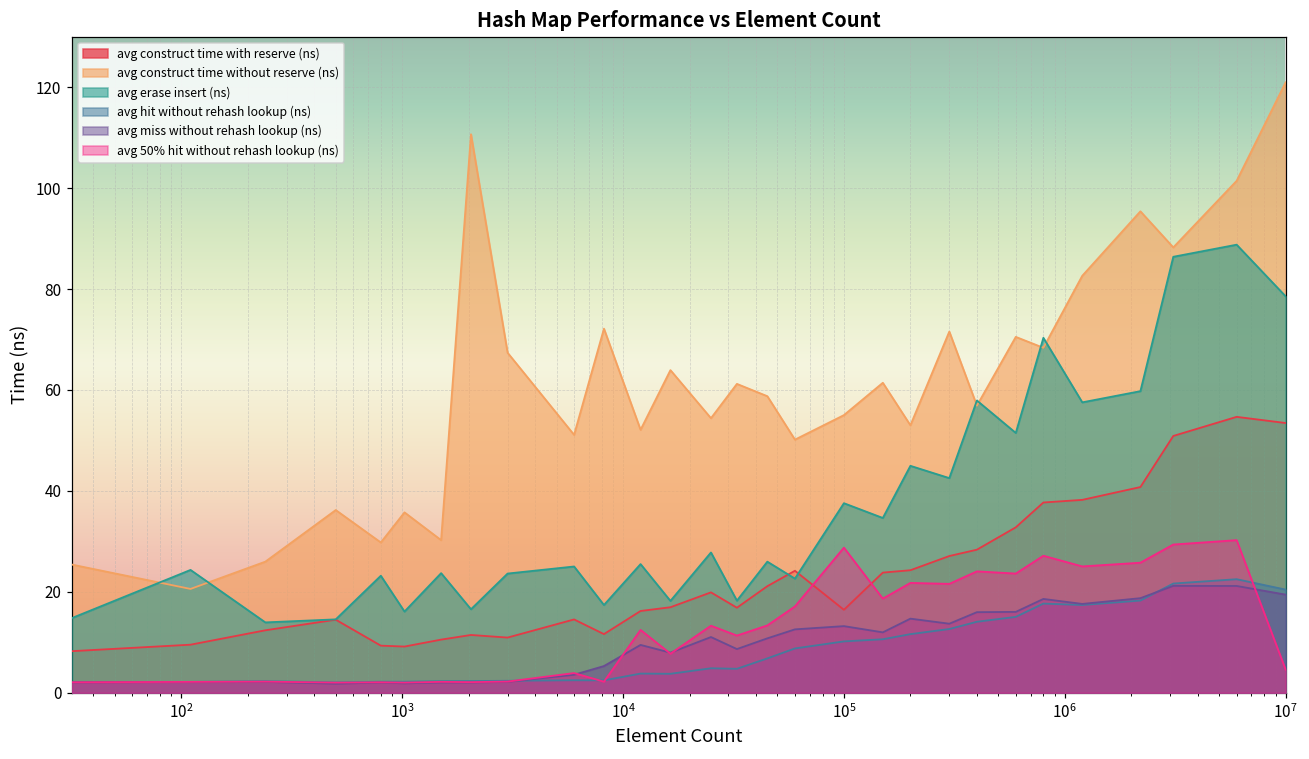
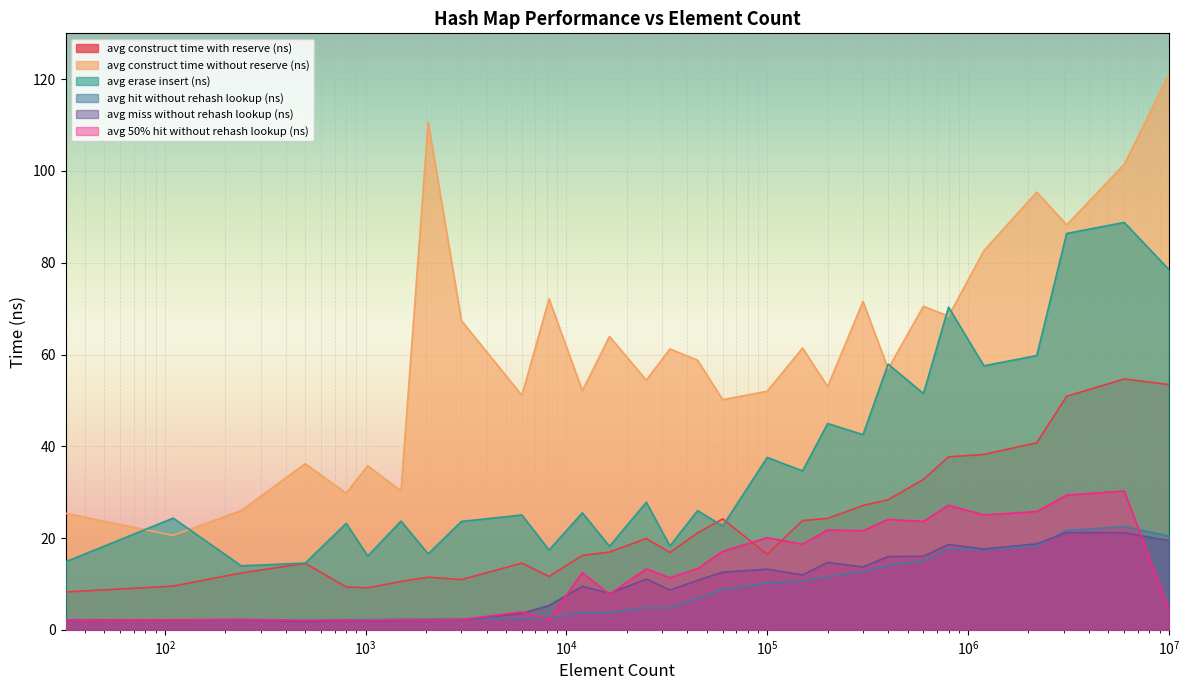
  {
    "avg construct time with reserve (ns)": {
      "10^5": 16,
      "10^7": 53
    },
    "avg construct time without reserve (ns)": {
-     "10^5": 55,
+     "10^5": 52,
      "10^7": 121
    },
    "avg 50% hit without rehash lookup (ns)": {
-     "10^5": 29,
+     "10^5": 20,
      "10^7": 5
    }
  }
